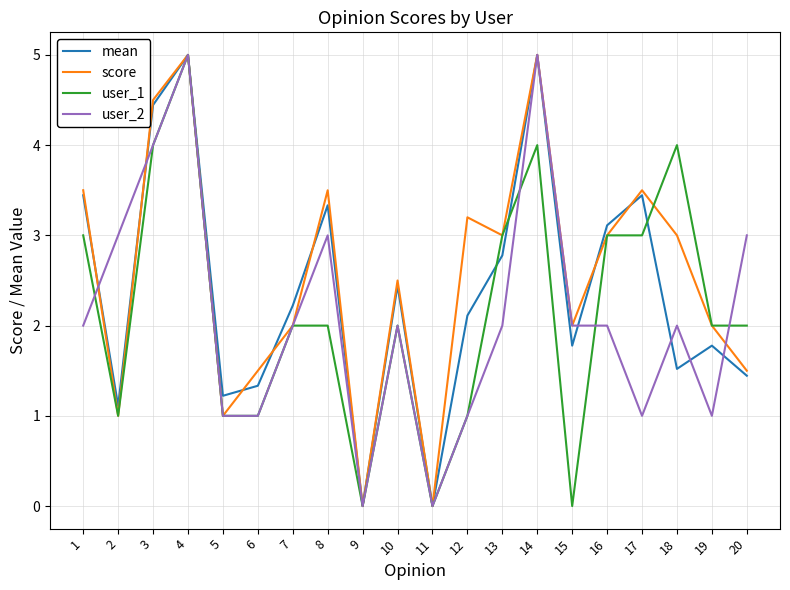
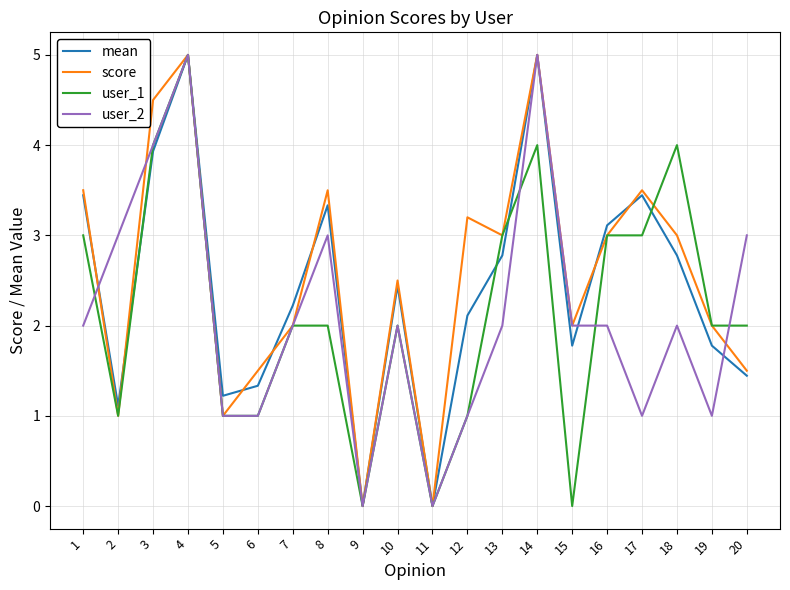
  {
    "mean": {
      "1": 3.4,
      "2": 1.1,
-     "3": 4.4,
+     "3": 3.9,
      "5": 1.2,
      "6": 1.3,
      "7": 2.2,
      "8": 3.3,
      "10": 2.4,
      "12": 2.1,
      "13": 2.8,
      "15": 1.8,
      "16": 3.1,
      "17": 3.4,
-     "18": 1.5,
+     "18": 2.8,
      "19": 1.8,
      "20": 1.4
    },
    "score": {
      "1": 3.5,
      "3": 4.5,
      "6": 1.5,
      "8": 3.5,
      "10": 2.5,
      "12": 3.2,
      "17": 3.5,
      "18": 3.0,
      "20": 1.5
    },
    "user_1": {
      "1": 3.0,
      "8": 2.0,
      "14": 4.0,
      "15": 0.0,
      "17": 3.0,
      "18": 4.0,
      "20": 2.0
    },
    "user_2": {
      "1": 2.0,
      "2": 3.0,
      "8": 3.0,
      "13": 2.0,
      "16": 2.0,
      "17": 1.0,
      "18": 2.0,
      "19": 1.0,
      "20": 3.0
    }
  }
